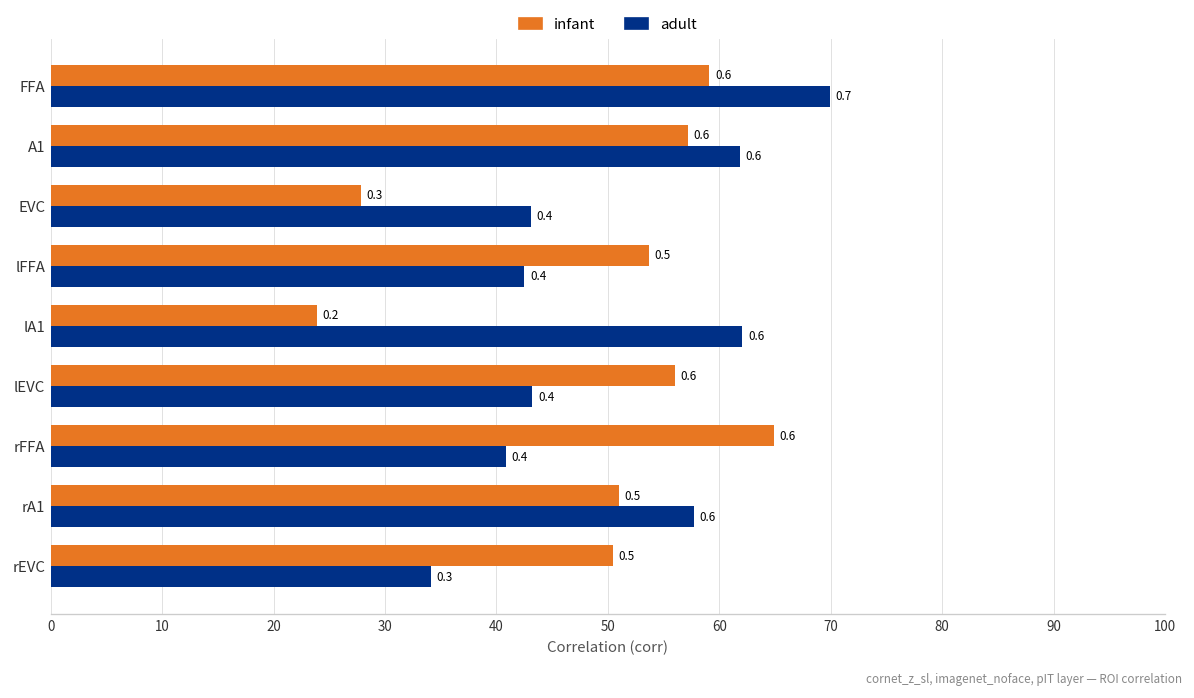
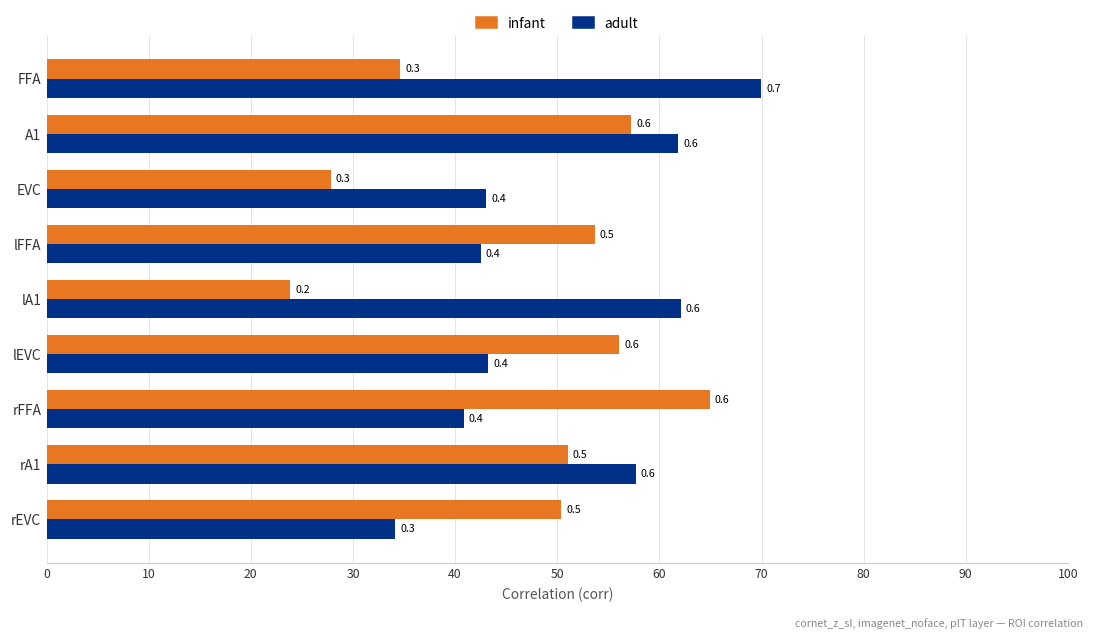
  {
    "infant": {
-     "FFA": 0.6,
+     "FFA": 0.3,
      "A1": 0.6,
      "EVC": 0.3,
      "lFFA": 0.5,
      "lA1": 0.2,
      "lEVC": 0.6,
      "rFFA": 0.6,
      "rA1": 0.5,
      "rEVC": 0.5
    },
    "adult": {
      "FFA": 0.7,
      "A1": 0.6,
      "EVC": 0.4,
      "lFFA": 0.4,
      "lA1": 0.6,
      "lEVC": 0.4,
      "rFFA": 0.4,
      "rA1": 0.6,
      "rEVC": 0.3
    }
  }
